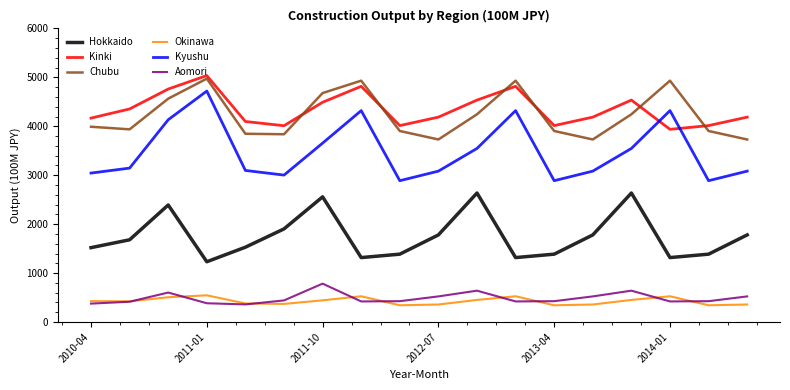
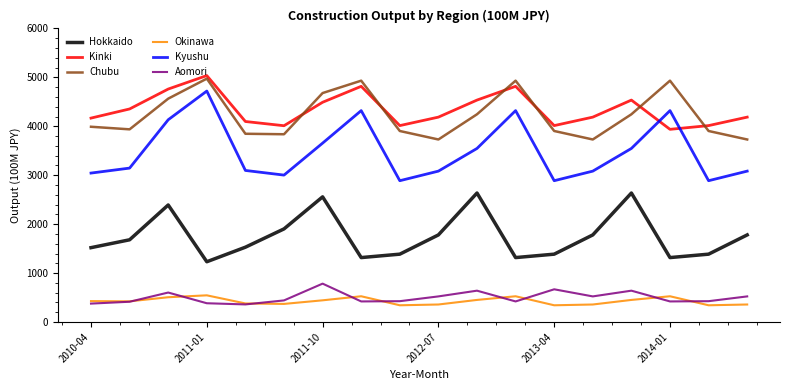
  {
    "Hokkaido": {
      "2010-04": 1500,
      "2011-01": 1200,
      "2011-10": 2600,
      "2012-07": 1800,
      "2013-04": 1400,
      "2014-01": 1300
    },
    "Kinki": {
      "2010-04": 4200,
      "2011-01": 5000,
      "2011-10": 4500,
      "2012-07": 4200,
      "2013-04": 4000,
      "2014-01": 3900
    },
    "Chubu": {
      "2010-04": 4000,
      "2011-01": 5000,
      "2011-10": 4700,
      "2012-07": 3700,
      "2013-04": 3900,
      "2014-01": 4900
    },
    "Okinawa": {
      "2011-01": 500,
      "2011-10": 400,
      "2012-07": 400,
      "2013-04": 300,
      "2014-01": 500
    },
    "Kyushu": {
      "2010-04": 3000,
      "2011-01": 4700,
      "2011-10": 3700,
      "2012-07": 3100,
      "2013-04": 2900,
      "2014-01": 4300
    },
    "Aomori": {
      "2011-01": 400,
      "2011-10": 800,
      "2012-07": 500,
-     "2013-04": 400,
+     "2013-04": 700,
      "2014-01": 400
    }
  }
